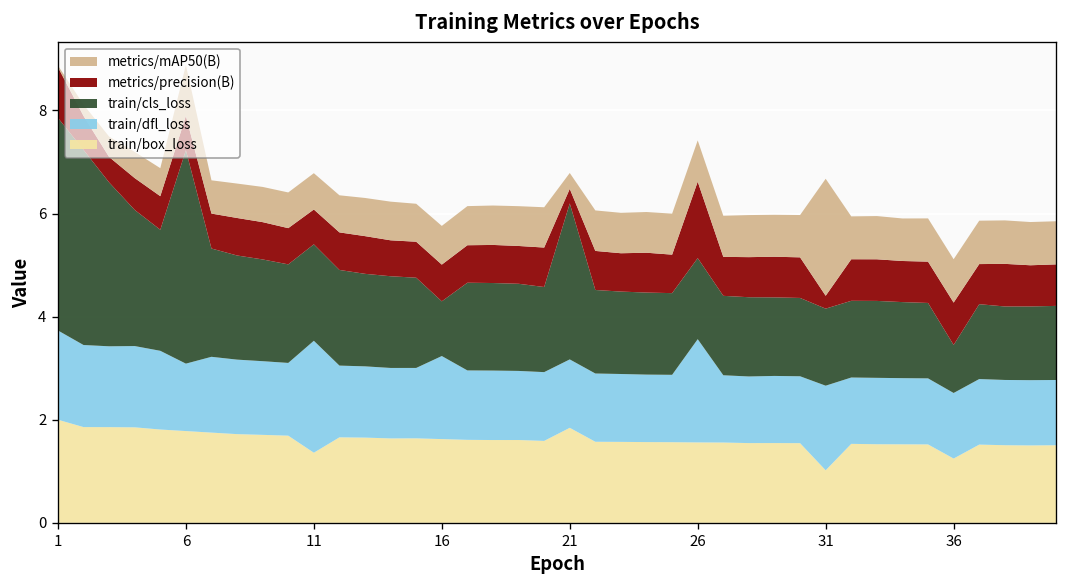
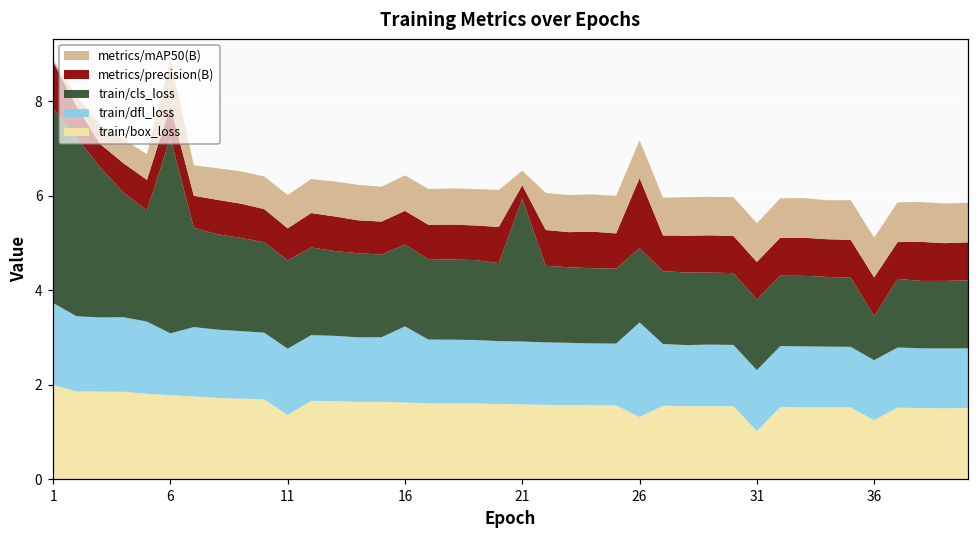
  {
    "train/box_loss": {
      "1": 2.0,
      "6": 1.8,
      "11": 1.4,
      "16": 1.6,
-     "21": 1.8,
-     "26": 1.6,
+     "21": 1.6,
+     "26": 1.3,
      "31": 1.0,
      "36": 1.2
    },
    "train/dfl_loss": {
      "1": 1.7,
      "6": 1.3,
-     "11": 2.2,
+     "11": 1.4,
      "16": 1.6,
      "21": 1.3,
      "26": 2.0,
-     "31": 1.6,
+     "31": 1.3,
      "36": 1.3
    },
    "train/cls_loss": {
      "1": 4.1,
      "11": 1.9,
-     "16": 1.1,
+     "16": 1.7,
      "21": 3.0,
      "26": 1.6,
      "31": 1.5,
      "36": 0.9
    },
    "metrics/precision(B)": {
      "11": 0.7,
      "16": 0.7,
      "21": 0.3,
      "26": 1.5,
-     "31": 0.2,
+     "31": 0.8,
      "36": 0.8
    },
    "metrics/mAP50(B)": {
      "11": 0.7,
      "16": 0.8,
      "21": 0.3,
      "26": 0.8,
-     "31": 2.3,
+     "31": 0.8,
      "36": 0.8
    }
  }
